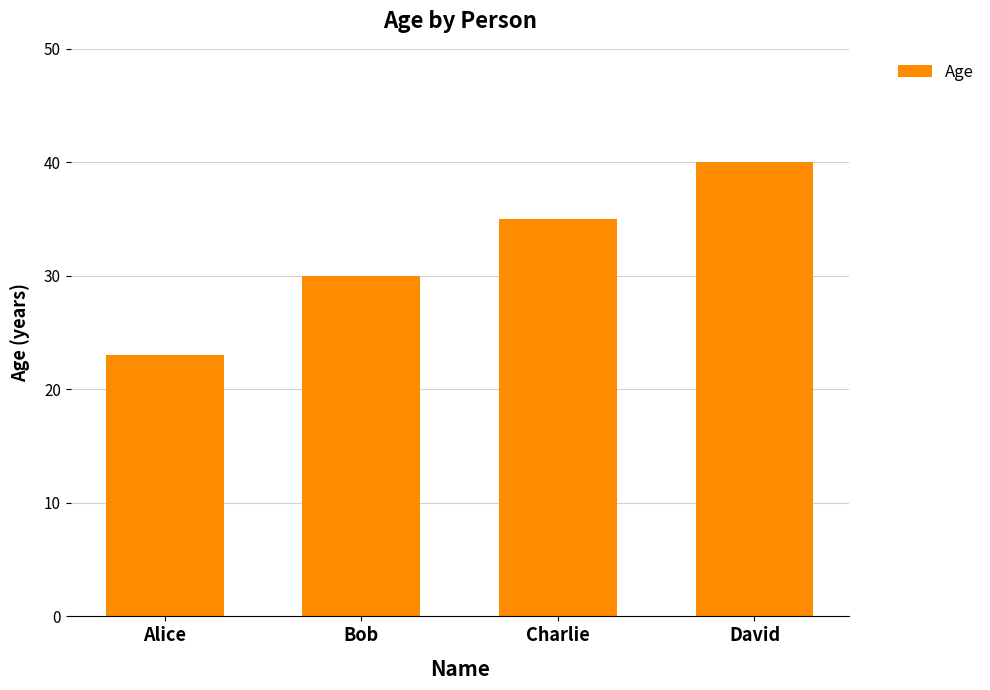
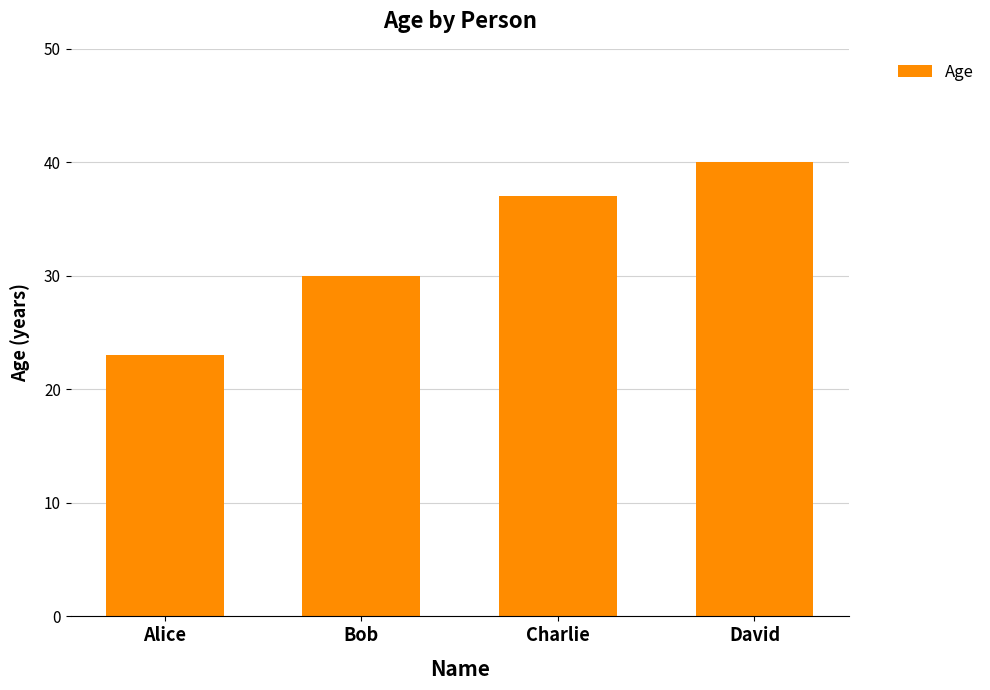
  {
    "Alice": 23,
    "Bob": 30,
-   "Charlie": 35,
+   "Charlie": 37,
    "David": 40
  }
